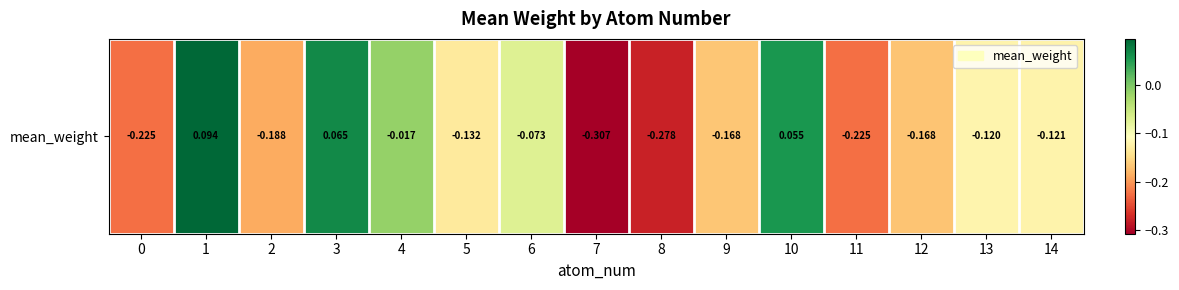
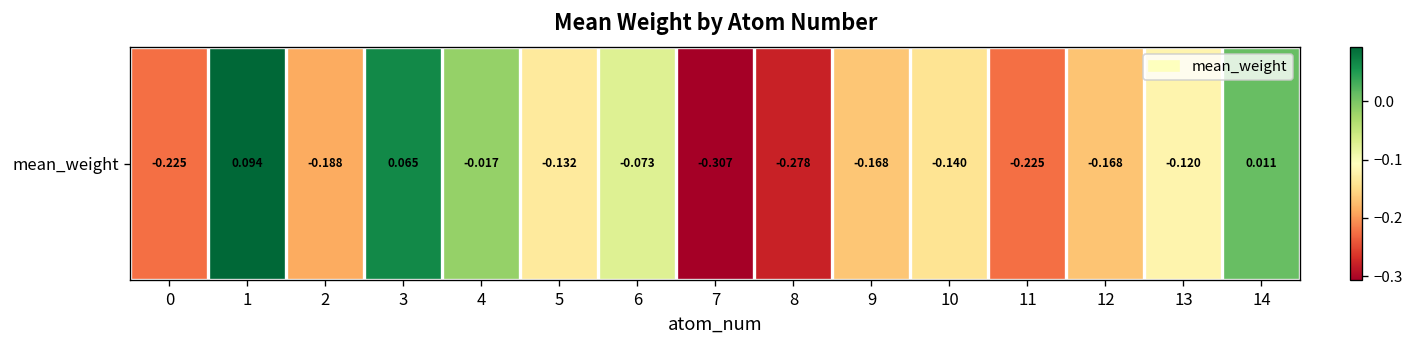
  {
    "mean_weight": {
      "0": -0.225,
      "1": 0.094,
      "2": -0.188,
      "3": 0.065,
      "4": -0.017,
      "5": -0.132,
      "6": -0.073,
      "7": -0.307,
      "8": -0.278,
      "9": -0.168,
-     "10": 0.055,
+     "10": -0.140,
      "11": -0.225,
      "12": -0.168,
      "13": -0.120,
-     "14": -0.121
+     "14": 0.011
    }
  }
